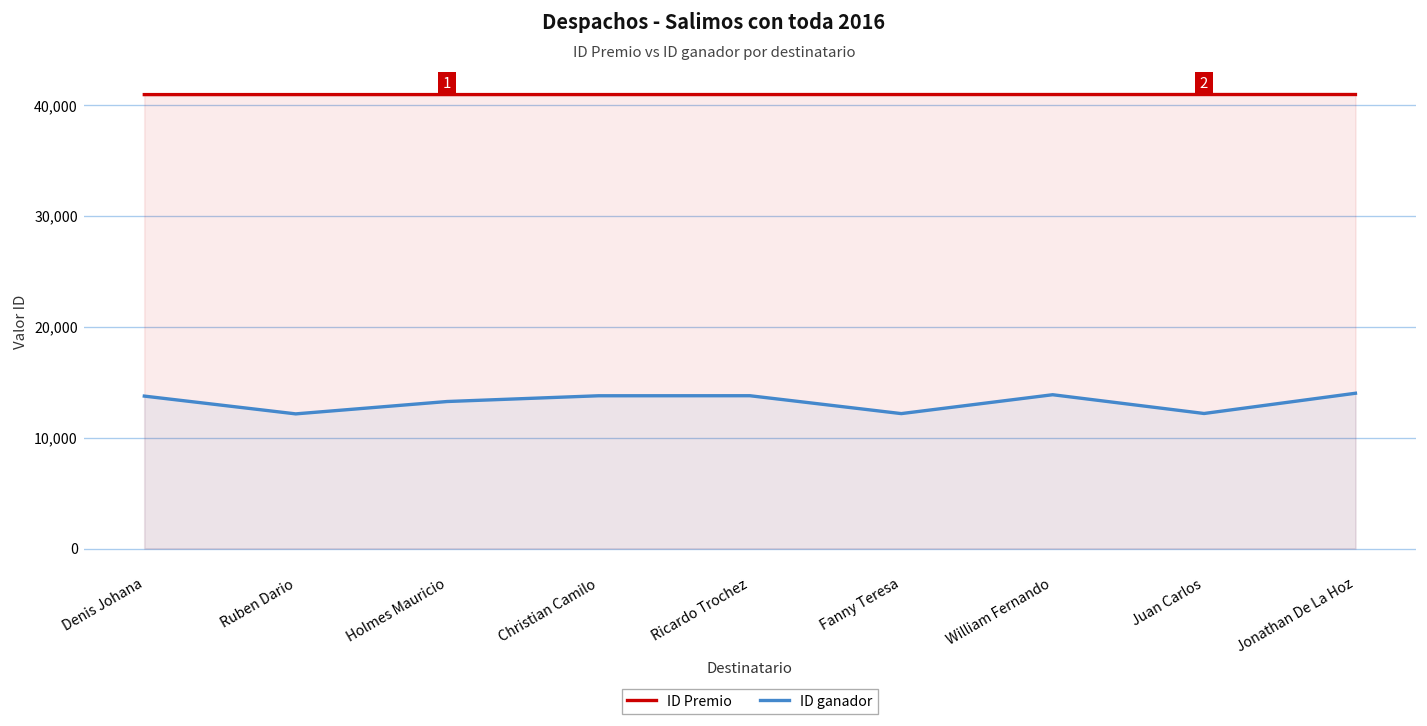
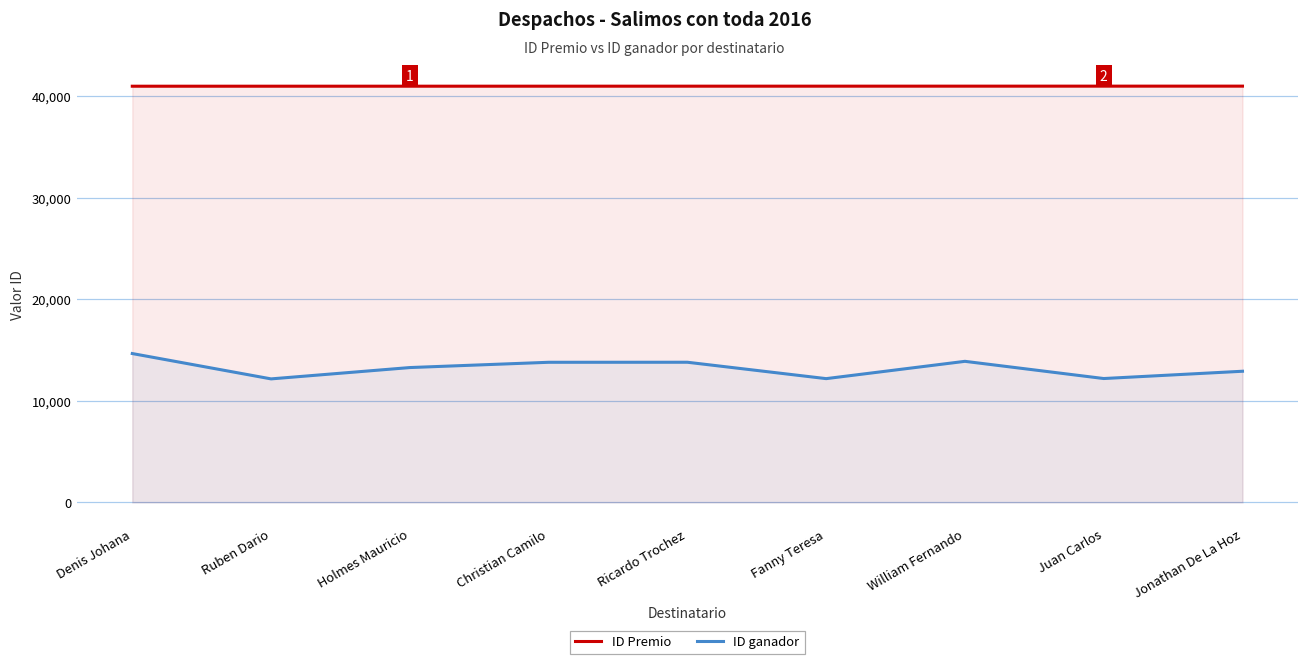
  {
    "ID Premio": {
      "Denis Johana": "41,000",
      "Ruben Dario": "41,000",
      "Christian Camilo": "41,000",
      "Ricardo Trochez": "41,000",
      "Fanny Teresa": "41,000",
      "William Fernando": "41,000",
      "Jonathan De La Hoz": "41,000"
    },
    "ID ganador": {
-     "Denis Johana": "14,000",
+     "Denis Johana": "15,000",
      "Ruben Dario": "12,000",
      "Holmes Mauricio": "13,000",
      "Christian Camilo": "14,000",
      "Ricardo Trochez": "14,000",
      "Fanny Teresa": "12,000",
      "William Fernando": "14,000",
      "Juan Carlos": "12,000",
-     "Jonathan De La Hoz": "14,000"
+     "Jonathan De La Hoz": "13,000"
    }
  }
